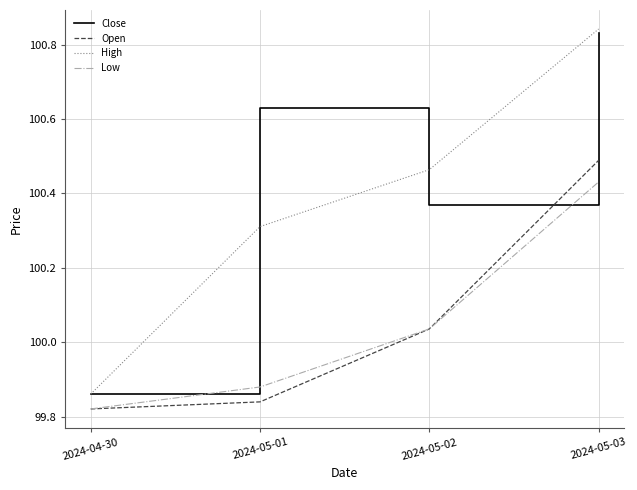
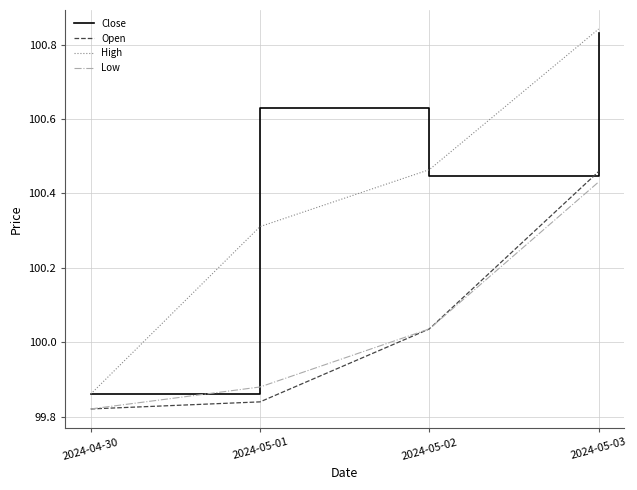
  {
    "Close": {
      "2024-05-01": 100.63,
-     "2024-05-02": 100.37,
+     "2024-05-02": 100.45,
      "2024-05-03": 100.83
    },
    "Open": {
      "2024-05-01": 99.84,
-     "2024-05-03": 100.49
+     "2024-05-03": 100.46
    }
  }
